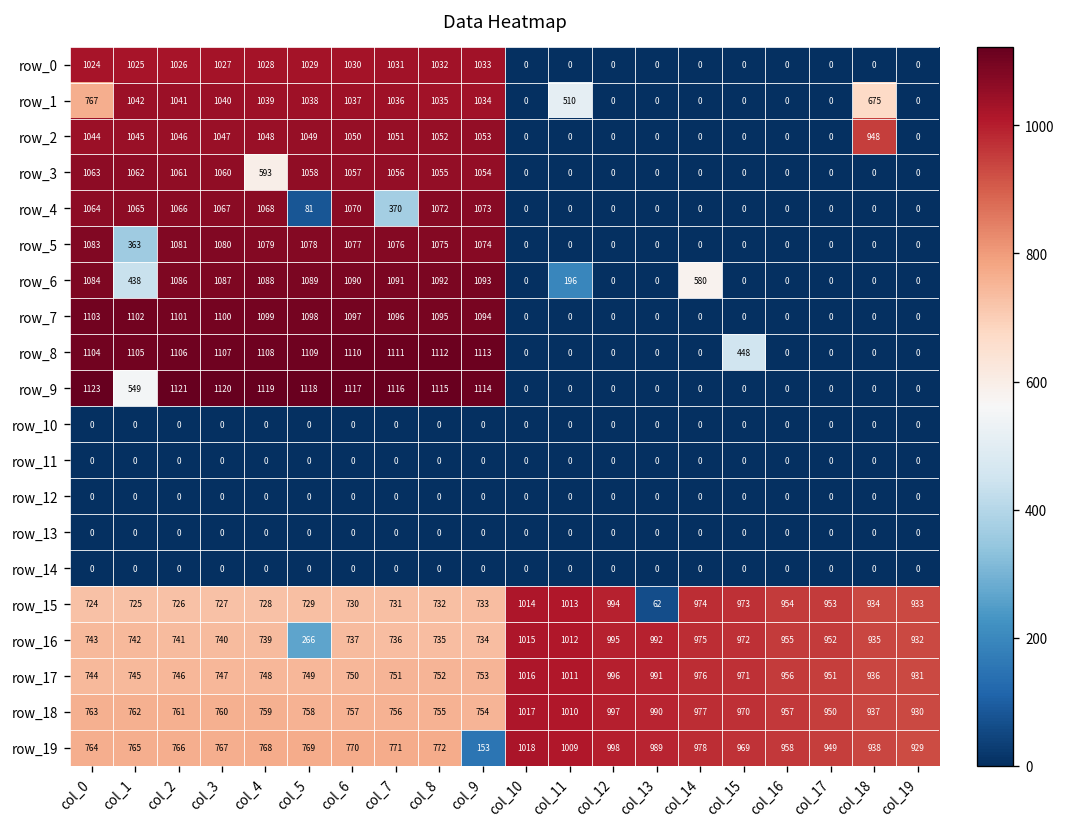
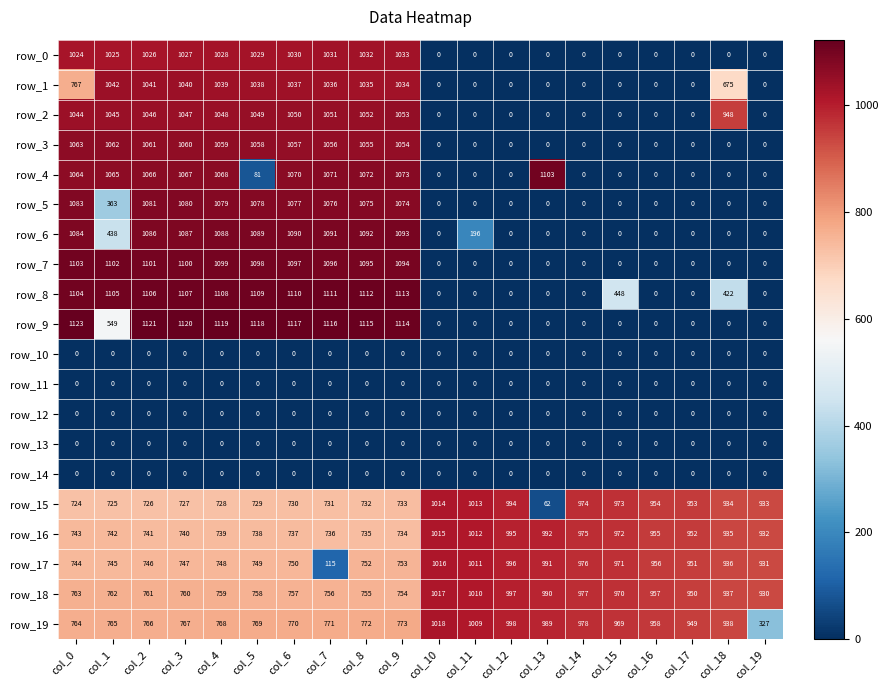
  {
    "row_1": {
      "col_0": 767,
      "col_1": 1042,
      "col_2": 1041,
      "col_3": 1040,
      "col_4": 1039,
      "col_5": 1038,
      "col_6": 1037,
      "col_7": 1036,
      "col_8": 1035,
      "col_9": 1034,
      "col_10": 0,
-     "col_11": 510,
+     "col_11": 0,
      "col_12": 0,
      "col_13": 0,
      "col_14": 0,
      "col_15": 0,
      "col_16": 0,
      "col_17": 0,
      "col_18": 675,
      "col_19": 0
    },
    "row_3": {
      "col_0": 1063,
      "col_1": 1062,
      "col_2": 1061,
      "col_3": 1060,
-     "col_4": 593,
+     "col_4": 1059,
      "col_5": 1058,
      "col_6": 1057,
      "col_7": 1056,
      "col_8": 1055,
      "col_9": 1054,
      "col_10": 0,
      "col_11": 0,
      "col_12": 0,
      "col_13": 0,
      "col_14": 0,
      "col_15": 0,
      "col_16": 0,
      "col_17": 0,
      "col_18": 0,
      "col_19": 0
    },
    "row_4": {
      "col_0": 1064,
      "col_1": 1065,
      "col_2": 1066,
      "col_3": 1067,
      "col_4": 1068,
      "col_5": 81,
      "col_6": 1070,
-     "col_7": 370,
+     "col_7": 1071,
      "col_8": 1072,
      "col_9": 1073,
      "col_10": 0,
      "col_11": 0,
      "col_12": 0,
-     "col_13": 0,
+     "col_13": 1103,
      "col_14": 0,
      "col_15": 0,
      "col_16": 0,
      "col_17": 0,
      "col_18": 0,
      "col_19": 0
    },
    "row_6": {
      "col_0": 1084,
      "col_1": 438,
      "col_2": 1086,
      "col_3": 1087,
      "col_4": 1088,
      "col_5": 1089,
      "col_6": 1090,
      "col_7": 1091,
      "col_8": 1092,
      "col_9": 1093,
      "col_10": 0,
      "col_11": 196,
      "col_12": 0,
      "col_13": 0,
-     "col_14": 580,
+     "col_14": 0,
      "col_15": 0,
      "col_16": 0,
      "col_17": 0,
      "col_18": 0,
      "col_19": 0
    },
    "row_8": {
      "col_0": 1104,
      "col_1": 1105,
      "col_2": 1106,
      "col_3": 1107,
      "col_4": 1108,
      "col_5": 1109,
      "col_6": 1110,
      "col_7": 1111,
      "col_8": 1112,
      "col_9": 1113,
      "col_10": 0,
      "col_11": 0,
      "col_12": 0,
      "col_13": 0,
      "col_14": 0,
      "col_15": 448,
      "col_16": 0,
      "col_17": 0,
-     "col_18": 0,
+     "col_18": 422,
      "col_19": 0
    },
    "row_16": {
      "col_0": 743,
      "col_1": 742,
      "col_2": 741,
      "col_3": 740,
      "col_4": 739,
-     "col_5": 266,
+     "col_5": 738,
      "col_6": 737,
      "col_7": 736,
      "col_8": 735,
      "col_9": 734,
      "col_10": 1015,
      "col_11": 1012,
      "col_12": 995,
      "col_13": 992,
      "col_14": 975,
      "col_15": 972,
      "col_16": 955,
      "col_17": 952,
      "col_18": 935,
      "col_19": 932
    },
    "row_17": {
      "col_0": 744,
      "col_1": 745,
      "col_2": 746,
      "col_3": 747,
      "col_4": 748,
      "col_5": 749,
      "col_6": 750,
-     "col_7": 751,
+     "col_7": 115,
      "col_8": 752,
      "col_9": 753,
      "col_10": 1016,
      "col_11": 1011,
      "col_12": 996,
      "col_13": 991,
      "col_14": 976,
      "col_15": 971,
      "col_16": 956,
      "col_17": 951,
      "col_18": 936,
      "col_19": 931
    },
    "row_19": {
      "col_0": 764,
      "col_1": 765,
      "col_2": 766,
      "col_3": 767,
      "col_4": 768,
      "col_5": 769,
      "col_6": 770,
      "col_7": 771,
      "col_8": 772,
-     "col_9": 153,
+     "col_9": 773,
      "col_10": 1018,
      "col_11": 1009,
      "col_12": 998,
      "col_13": 989,
      "col_14": 978,
      "col_15": 969,
      "col_16": 958,
      "col_17": 949,
      "col_18": 938,
-     "col_19": 929
+     "col_19": 327
    }
  }
